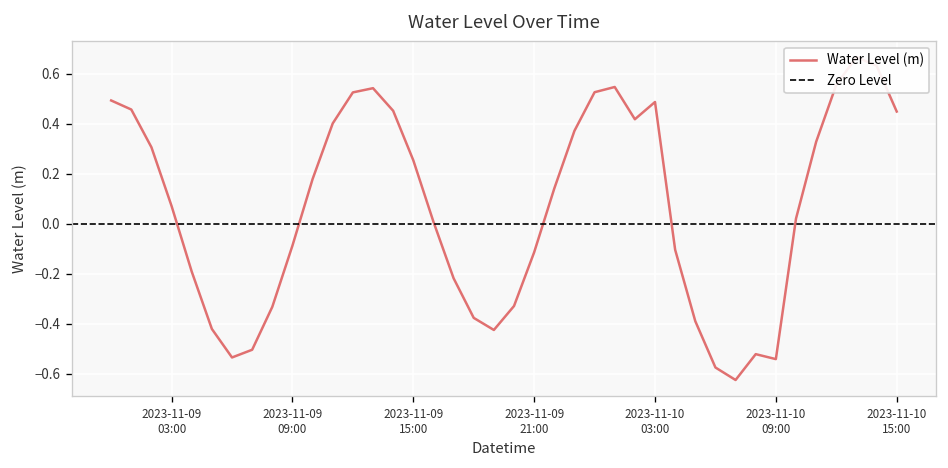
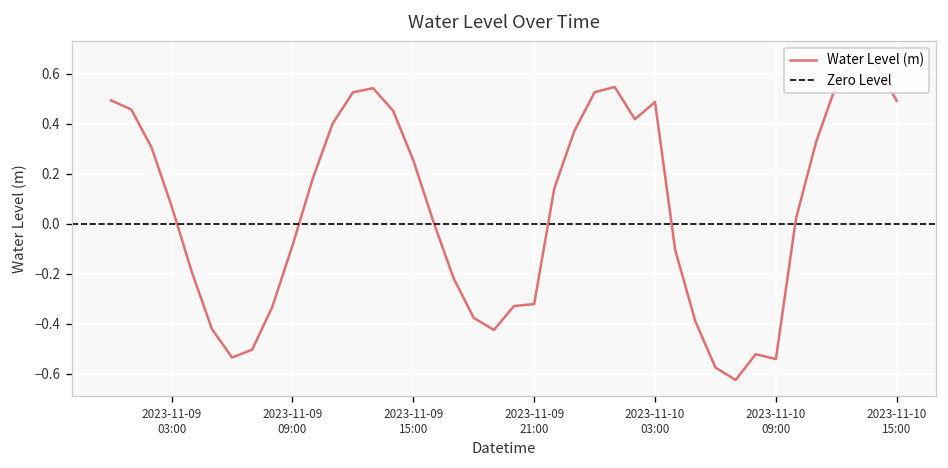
  {
    "2023-11-09 03:00": 0.07,
    "2023-11-09 09:00": -0.09,
    "2023-11-09 15:00": 0.25,
-   "2023-11-09 21:00": -0.11,
+   "2023-11-09 21:00": -0.32,
    "2023-11-10 03:00": 0.49,
    "2023-11-10 09:00": -0.54,
-   "2023-11-10 15:00": 0.45
+   "2023-11-10 15:00": 0.49
  }
